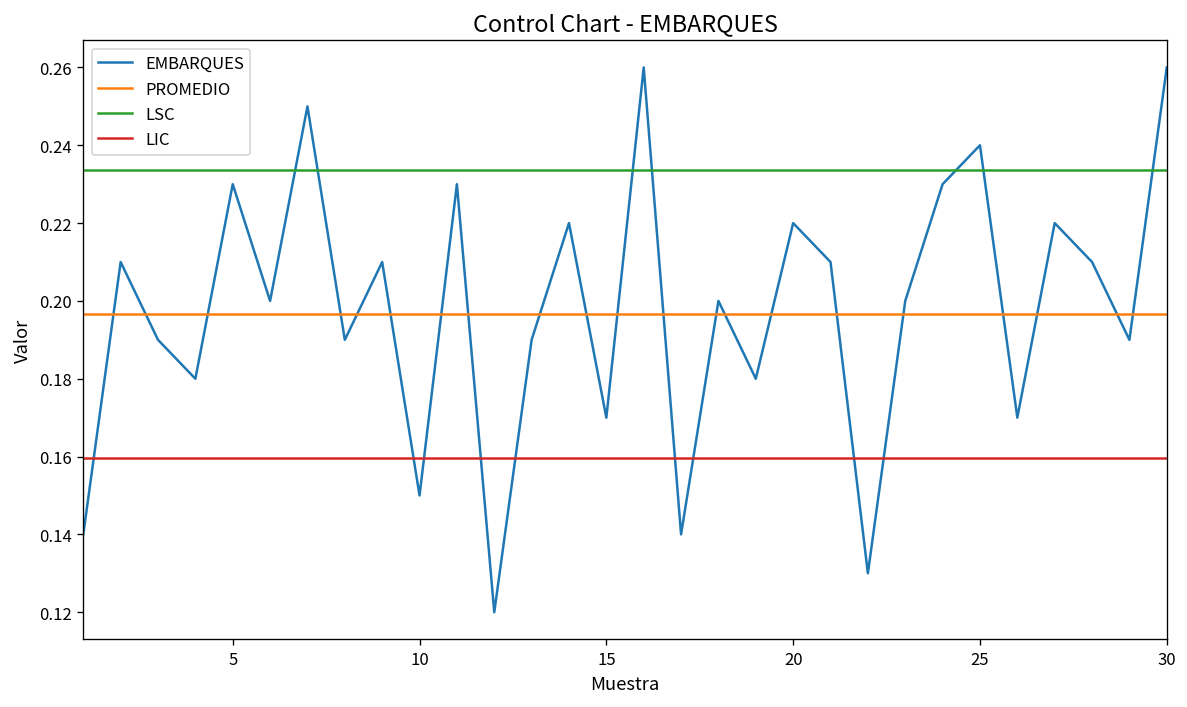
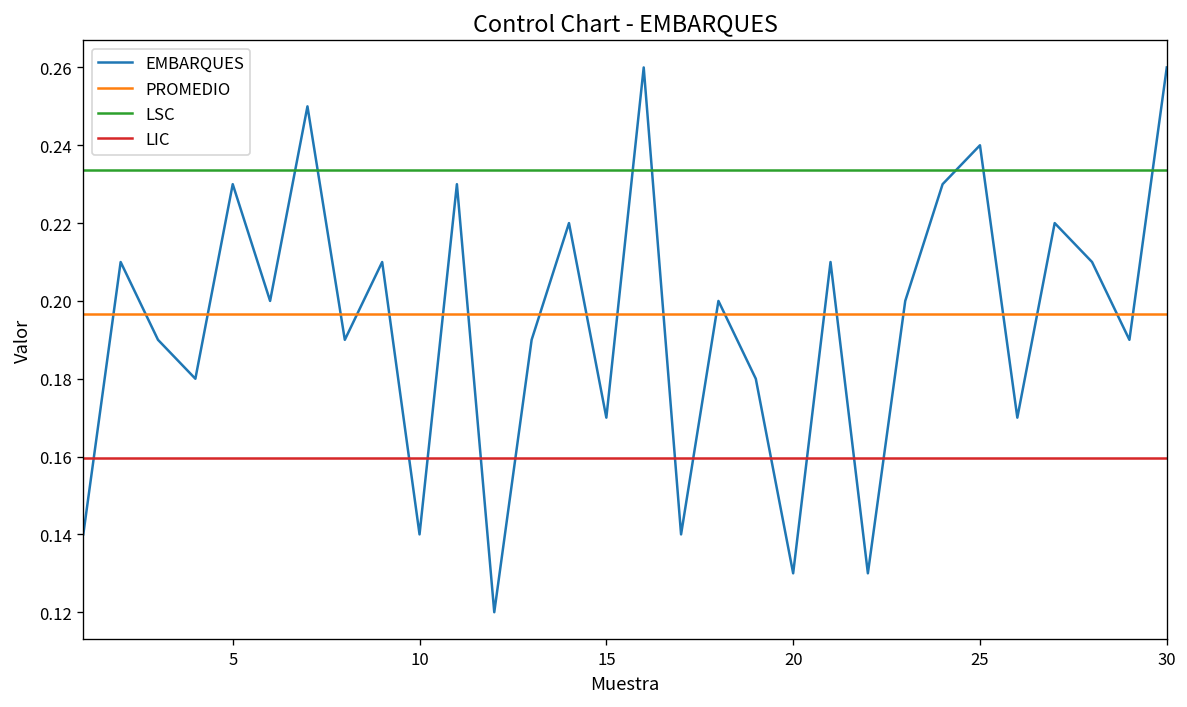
  {
    "EMBARQUES": {
      "5": 0.23,
-     "10": 0.15,
+     "10": 0.14,
      "15": 0.17,
-     "20": 0.22,
+     "20": 0.13,
      "25": 0.24,
      "30": 0.26
    },
    "PROMEDIO": {
      "5": 0.197,
      "10": 0.197,
      "15": 0.197,
      "20": 0.197,
      "25": 0.197,
      "30": 0.197
    },
    "LSC": {
      "5": 0.234,
      "10": 0.234,
      "15": 0.234,
      "20": 0.234,
      "25": 0.234,
      "30": 0.234
    },
    "LIC": {
      "5": 0.16,
      "10": 0.16,
      "15": 0.16,
      "20": 0.16,
      "25": 0.16,
      "30": 0.16
    }
  }
